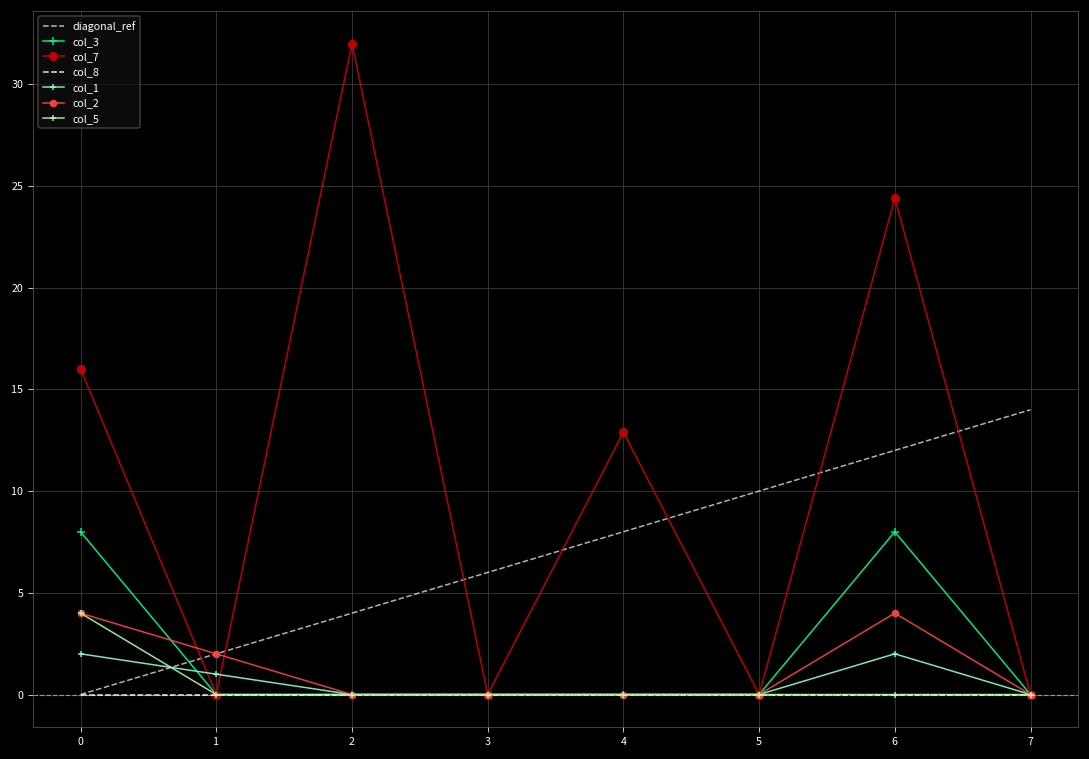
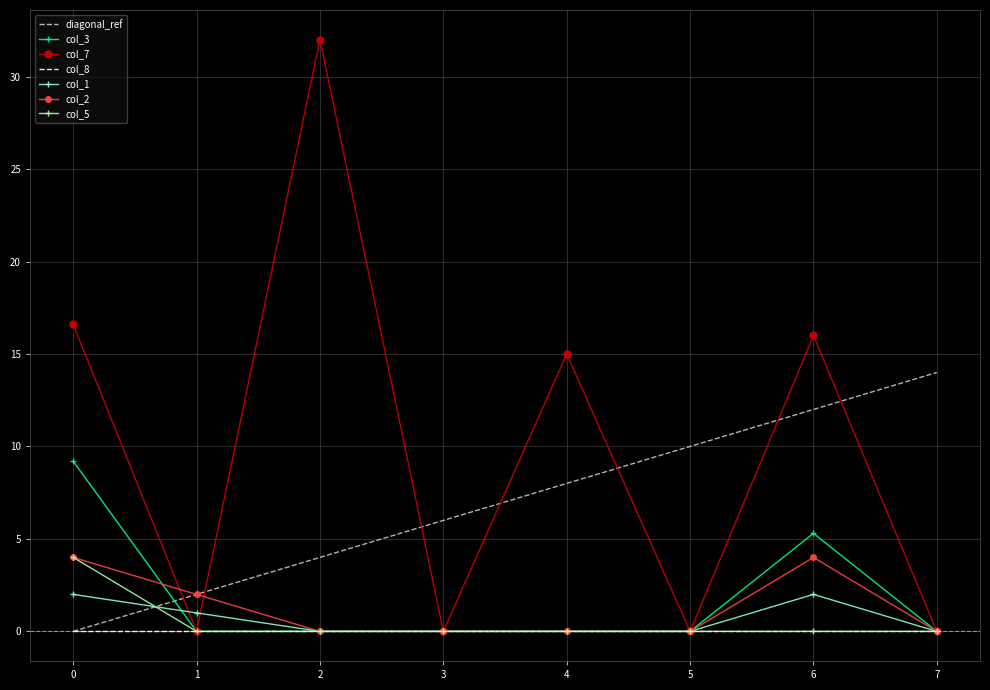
  {
    "col_3": {
-     "0": 8.0,
-     "6": 8.0
+     "0": 9.2,
+     "6": 5.3
    },
    "col_7": {
-     "0": 16.0,
+     "0": 16.6,
      "2": 32.0,
-     "4": 12.9,
-     "6": 24.4
+     "4": 15.0,
+     "6": 16.0
    },
    "col_2": {
      "6": 4.0
    }
  }
